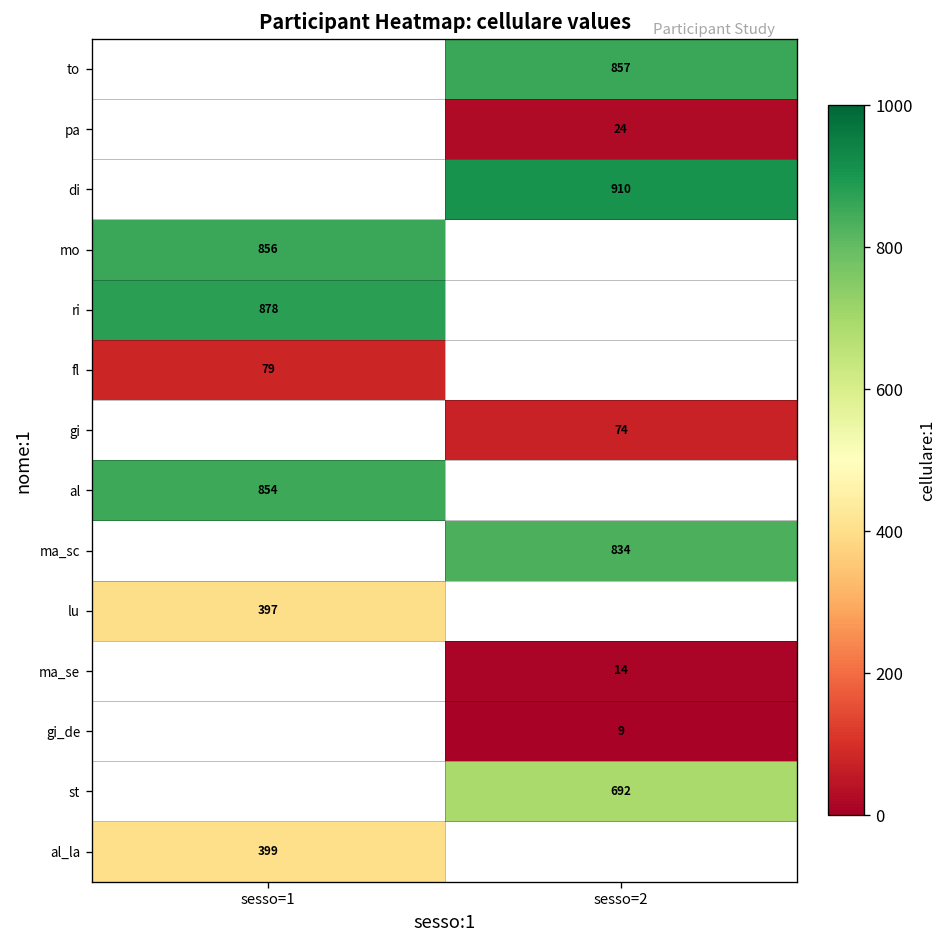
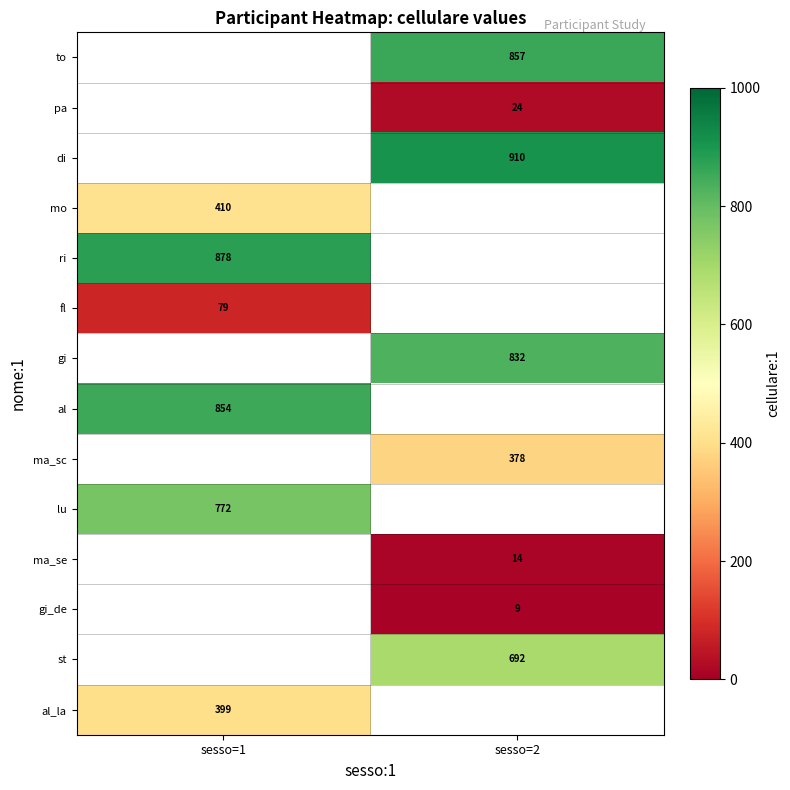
  {
    "to": {
      "sesso=2": 857
    },
    "pa": {
      "sesso=2": 24
    },
    "di": {
      "sesso=2": 910
    },
    "mo": {
-     "sesso=1": 856
+     "sesso=1": 410
    },
    "ri": {
      "sesso=1": 878
    },
    "fl": {
      "sesso=1": 79
    },
    "gi": {
-     "sesso=2": 74
+     "sesso=2": 832
    },
    "al": {
      "sesso=1": 854
    },
    "ma_sc": {
-     "sesso=2": 834
+     "sesso=2": 378
    },
    "lu": {
-     "sesso=1": 397
+     "sesso=1": 772
    },
    "ma_se": {
      "sesso=2": 14
    },
    "gi_de": {
      "sesso=2": 9
    },
    "st": {
      "sesso=2": 692
    },
    "al_la": {
      "sesso=1": 399
    }
  }
